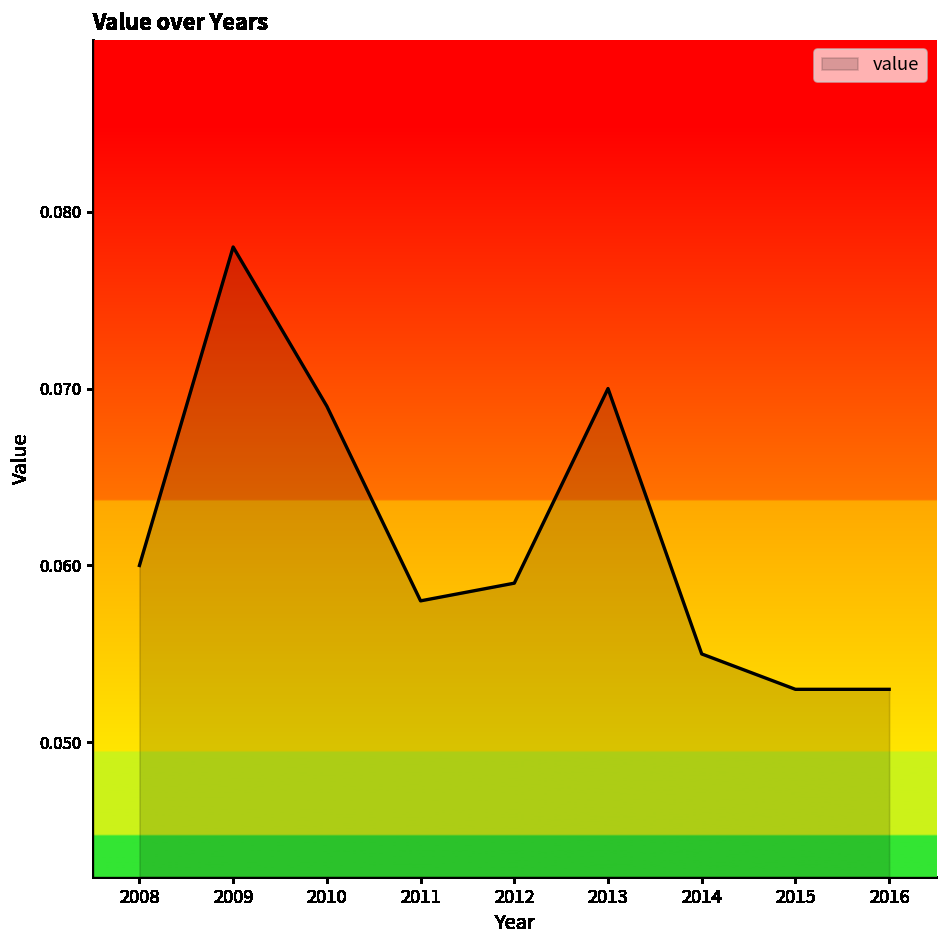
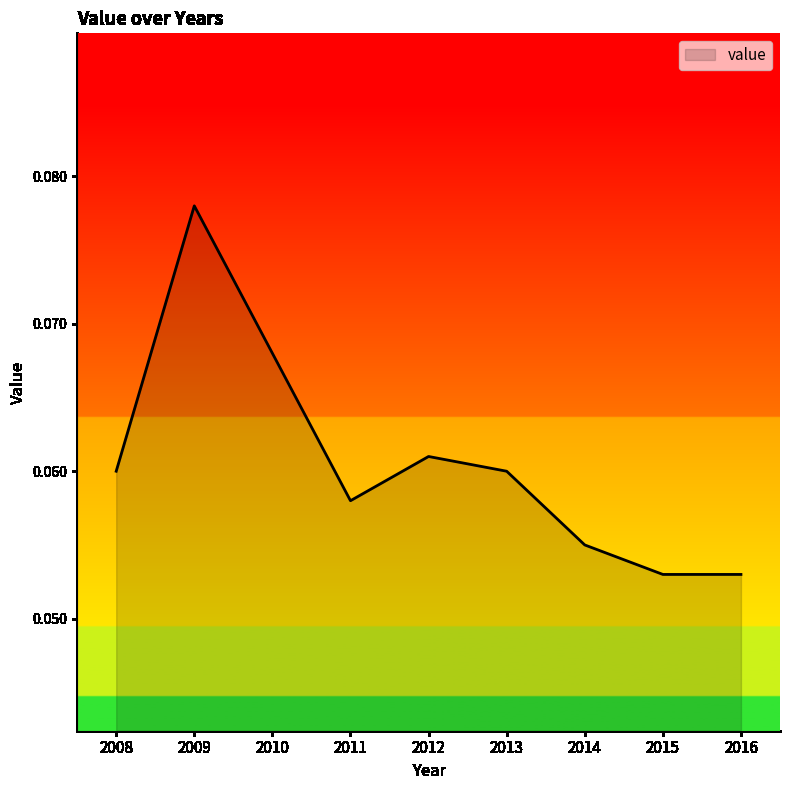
  {
    "2008": 0.060,
    "2009": 0.078,
-   "2010": 0.069,
+   "2010": 0.068,
    "2011": 0.058,
-   "2012": 0.059,
-   "2013": 0.07,
+   "2012": 0.061,
+   "2013": 0.06,
    "2014": 0.055,
    "2015": 0.053,
    "2016": 0.053
  }
